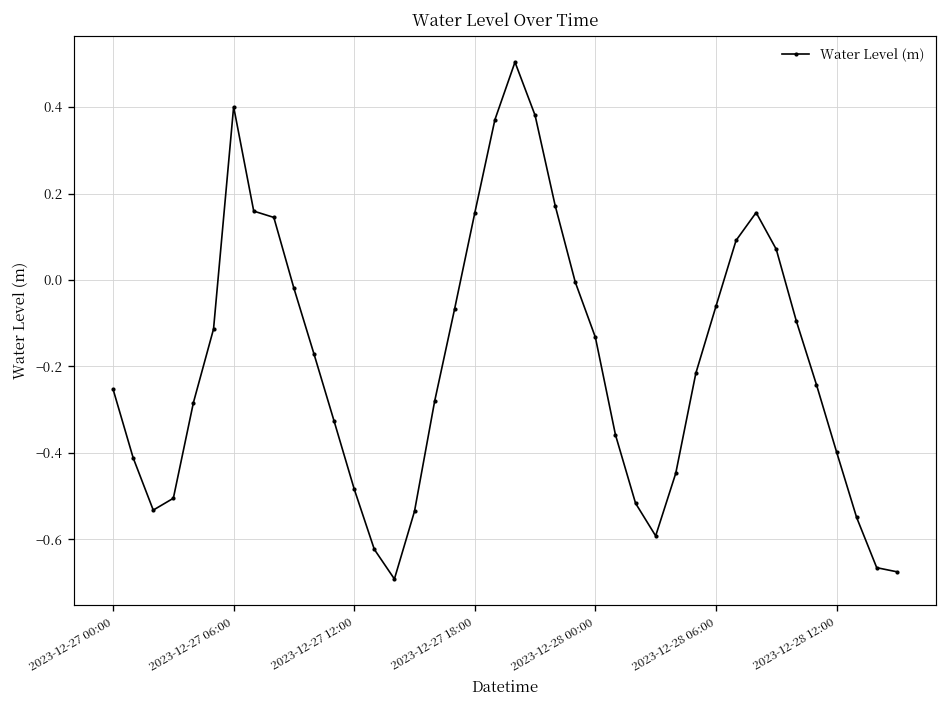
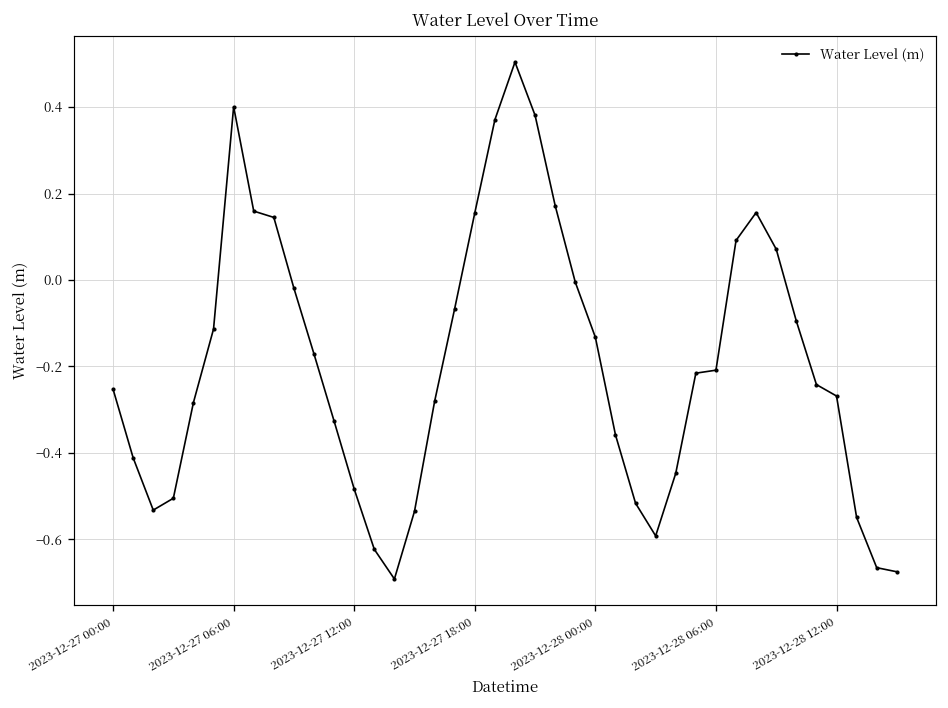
  {
    "2023-12-27 00:00": -0.25,
    "2023-12-27 06:00": 0.40,
    "2023-12-27 12:00": -0.48,
    "2023-12-27 18:00": 0.16,
    "2023-12-28 00:00": -0.13,
-   "2023-12-28 06:00": -0.06,
-   "2023-12-28 12:00": -0.40
+   "2023-12-28 06:00": -0.21,
+   "2023-12-28 12:00": -0.27
  }
